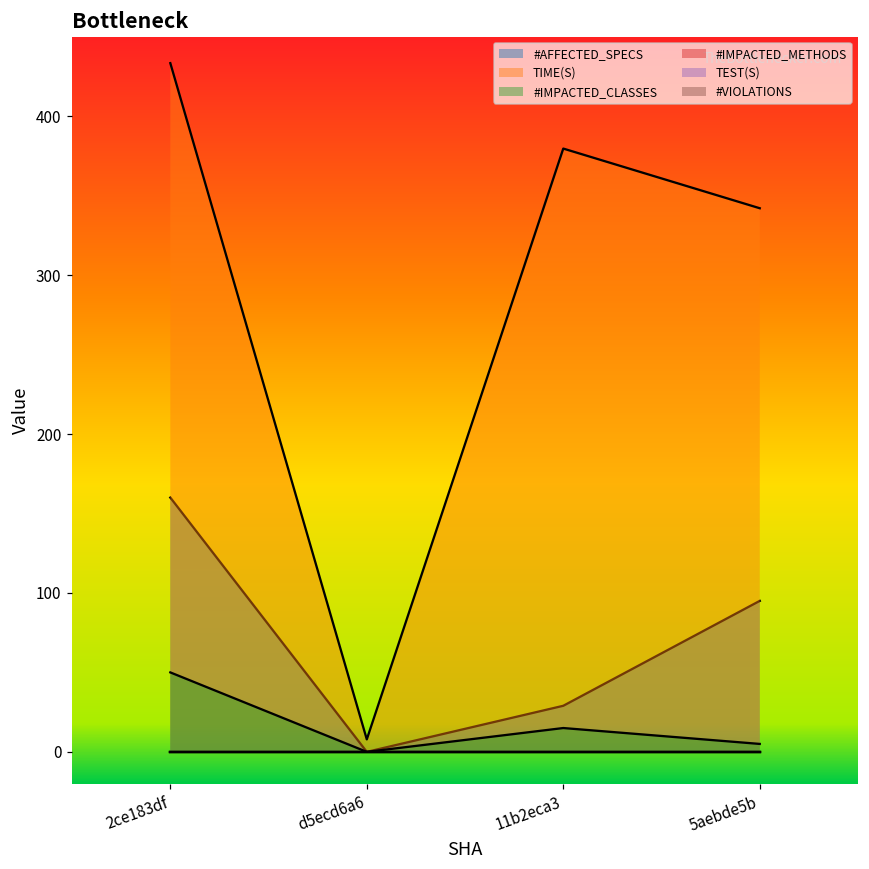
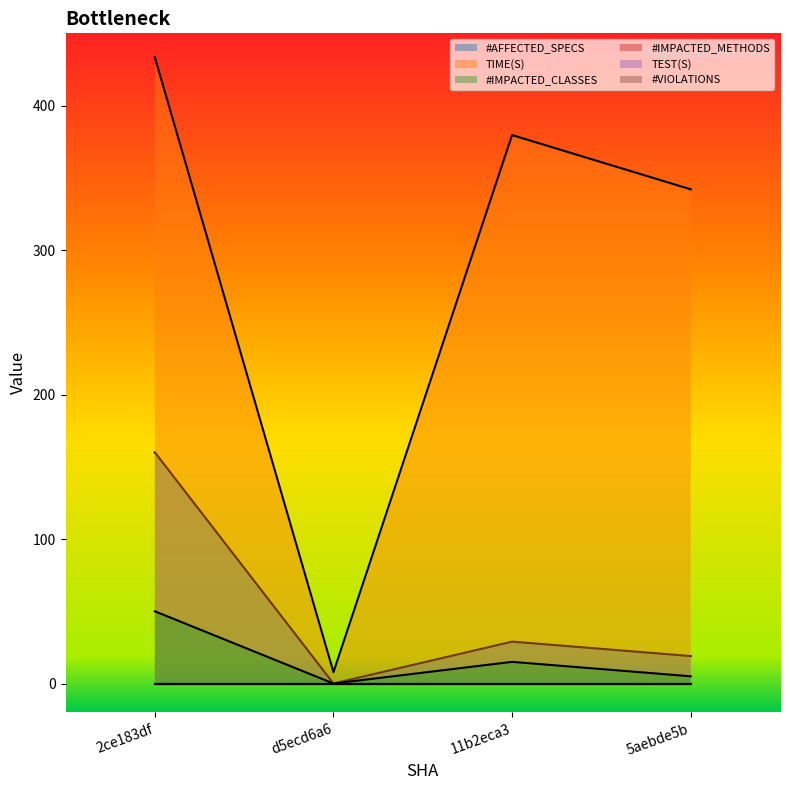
  {
    "#AFFECTED_SPECS": {
      "2ce183df": 160,
      "11b2eca3": 29,
-     "5aebde5b": 95
+     "5aebde5b": 19
    },
    "TIME(S)": {
      "2ce183df": 433,
      "d5ecd6a6": 8,
      "11b2eca3": 380,
      "5aebde5b": 342
    },
    "#IMPACTED_CLASSES": {
      "2ce183df": 50,
      "11b2eca3": 15,
      "5aebde5b": 5
    },
    "#VIOLATIONS": {
      "2ce183df": 0,
      "11b2eca3": 0,
      "5aebde5b": 0
    }
  }
